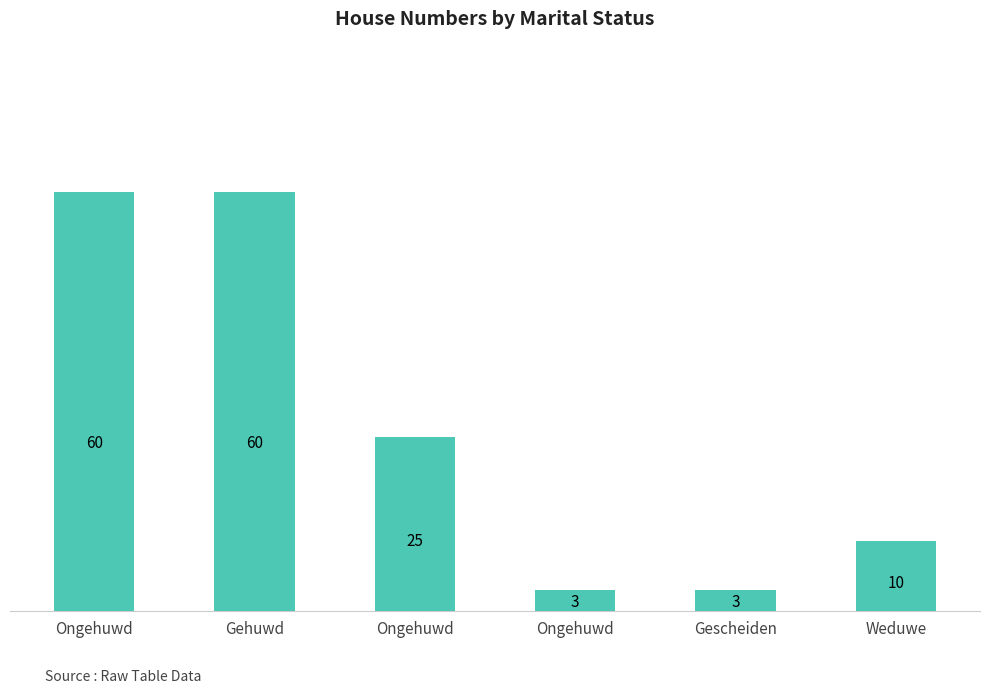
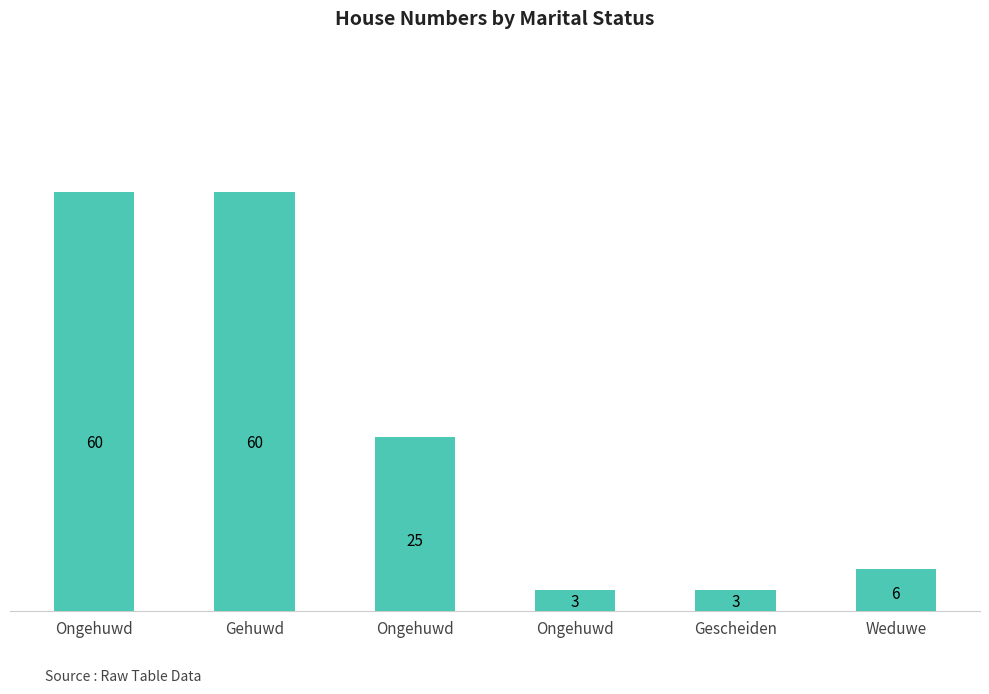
  {
    "Gehuwd": 60,
    "Gescheiden": 3,
-   "Weduwe": 10
+   "Weduwe": 6
  }
